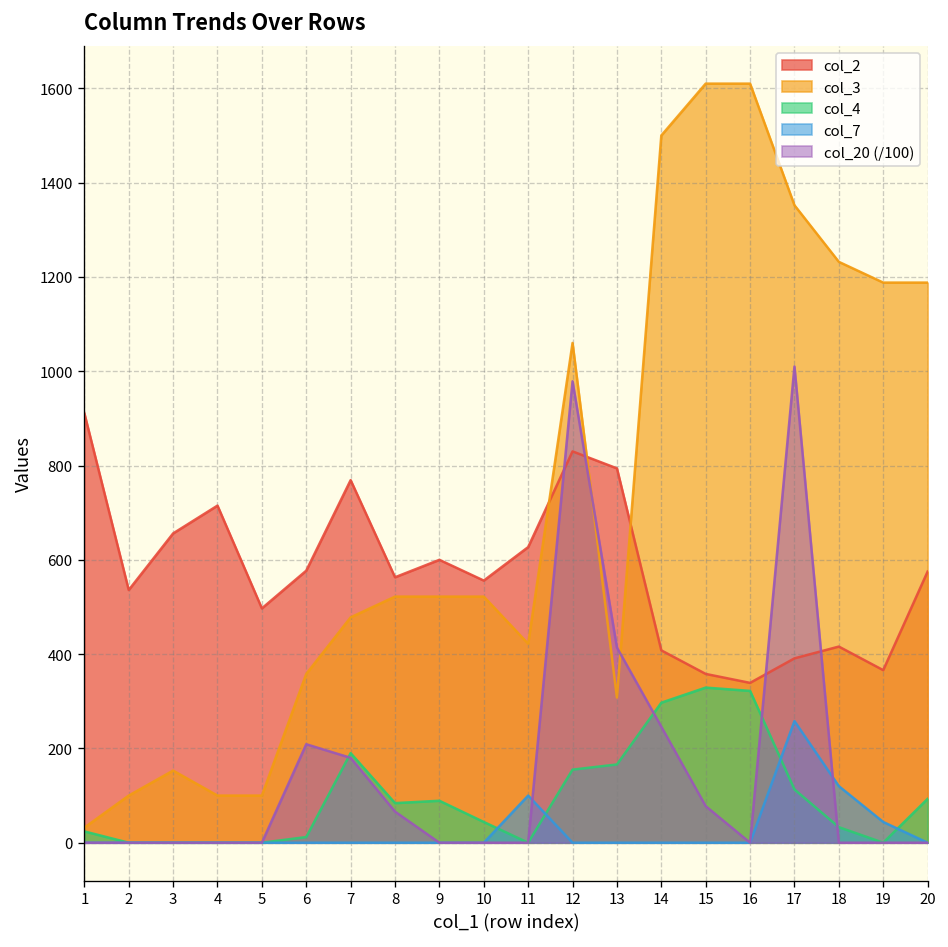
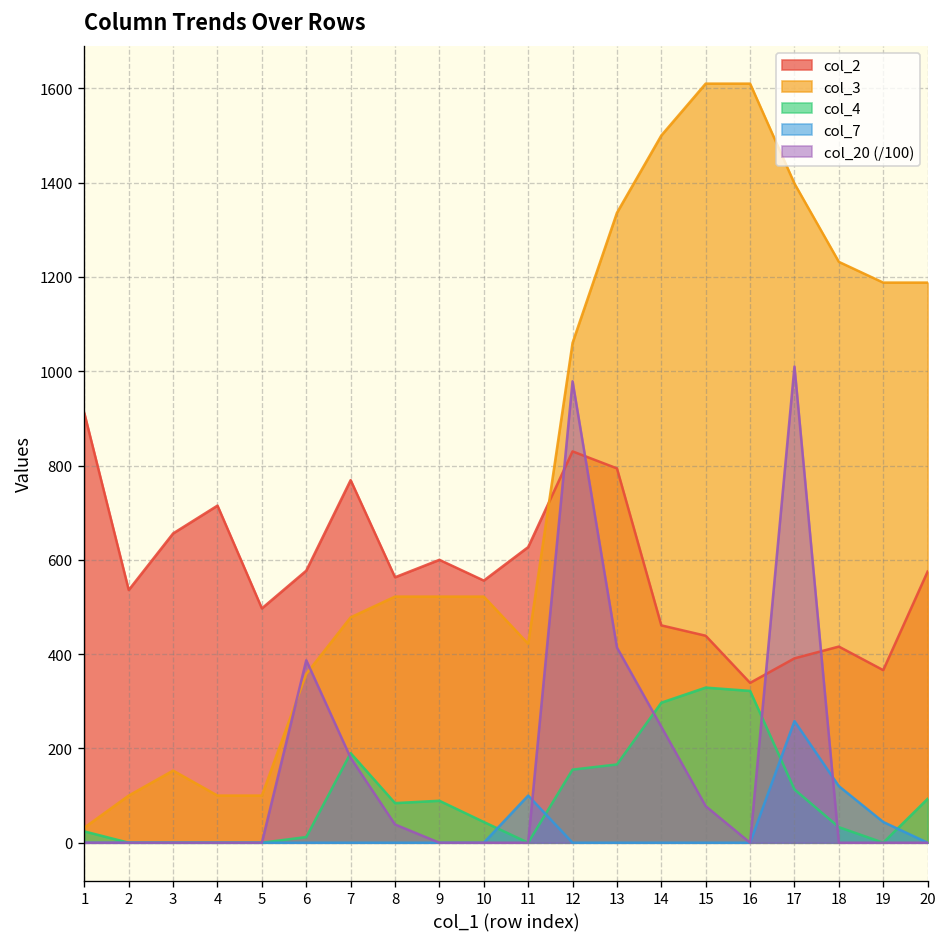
  {
    "col_2": {
      "1": 910,
      "2": 540,
      "3": 660,
      "4": 720,
      "5": 500,
      "6": 580,
      "7": 770,
      "8": 560,
      "9": 600,
      "10": 560,
      "11": 630,
      "12": 830,
      "13": 790,
-     "14": 410,
-     "15": 360,
+     "14": 460,
+     "15": 440,
      "16": 340,
      "17": 390,
      "18": 420,
      "19": 370,
      "20": 580
    },
    "col_3": {
      "1": 30,
      "2": 100,
      "3": 150,
      "4": 100,
      "5": 100,
      "6": 360,
      "7": 480,
      "8": 520,
      "9": 520,
      "10": 520,
      "11": 420,
      "12": 1060,
-     "13": 310,
+     "13": 1340,
      "14": 1500,
      "15": 1610,
      "16": 1610,
-     "17": 1350,
+     "17": 1400,
      "18": 1230,
      "19": 1190,
      "20": 1190
    },
    "col_4": {
      "1": 20,
      "6": 10,
      "7": 190,
      "8": 80,
      "9": 90,
      "10": 40,
      "12": 160,
      "13": 170,
      "14": 300,
      "15": 330,
      "16": 320,
      "17": 110,
      "18": 30,
      "20": 90
    },
    "col_7": {
      "6": 0,
      "7": 0,
      "8": 0,
      "11": 100,
      "12": 0,
      "13": 0,
      "14": 0,
      "15": 0,
      "17": 260,
      "18": 120,
      "19": 40
    },
    "col_20 (/100)": {
-     "6": 210,
+     "6": 390,
      "7": 180,
-     "8": 70,
+     "8": 40,
      "12": 980,
      "13": 410,
      "14": 250,
      "15": 80,
      "17": 1010,
      "18": 0
    }
  }
